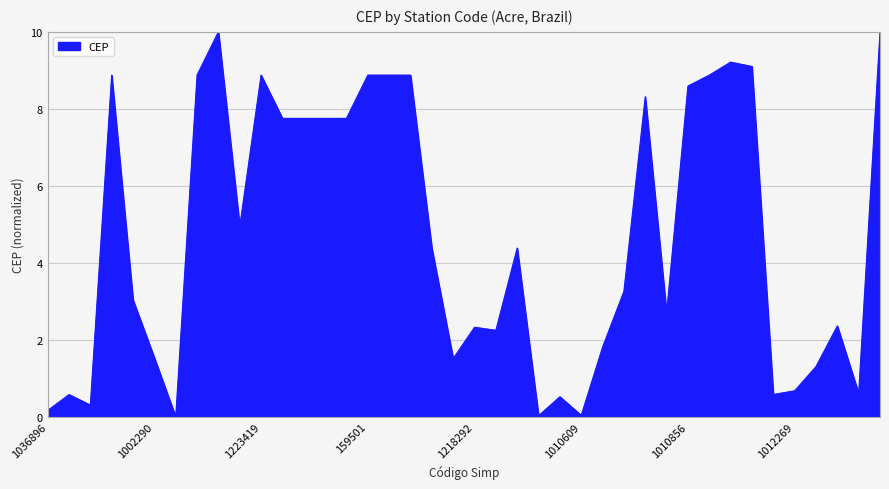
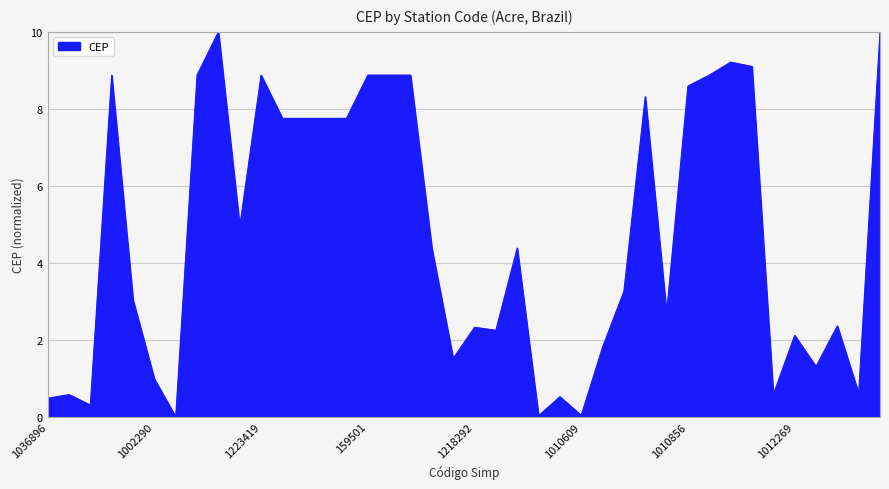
  {
-   "1036896": 0.2,
-   "1002290": 1.5,
+   "1036896": 0.5,
+   "1002290": 1.0,
    "1223419": 8.9,
    "159501": 8.9,
    "1218292": 2.3,
    "1010609": 0.0,
    "1010856": 8.6,
-   "1012269": 0.7
+   "1012269": 2.1
  }
